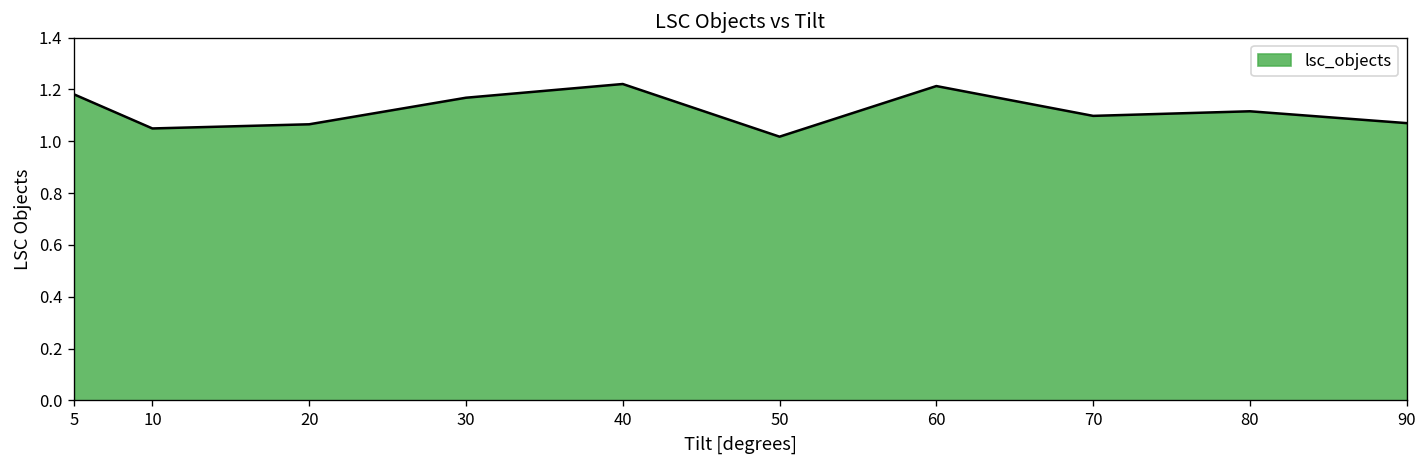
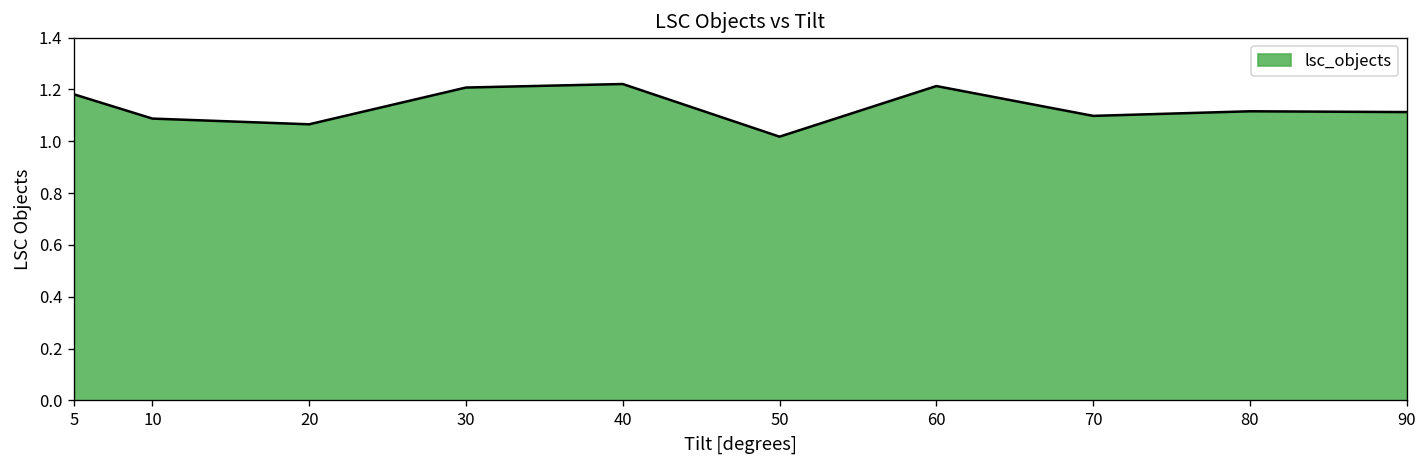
  {
    "5": 1.18,
-   "10": 1.05,
+   "10": 1.09,
    "20": 1.07,
-   "30": 1.17,
+   "30": 1.21,
    "40": 1.22,
    "50": 1.02,
    "60": 1.21,
    "70": 1.10,
    "80": 1.12,
-   "90": 1.07
+   "90": 1.11
  }
